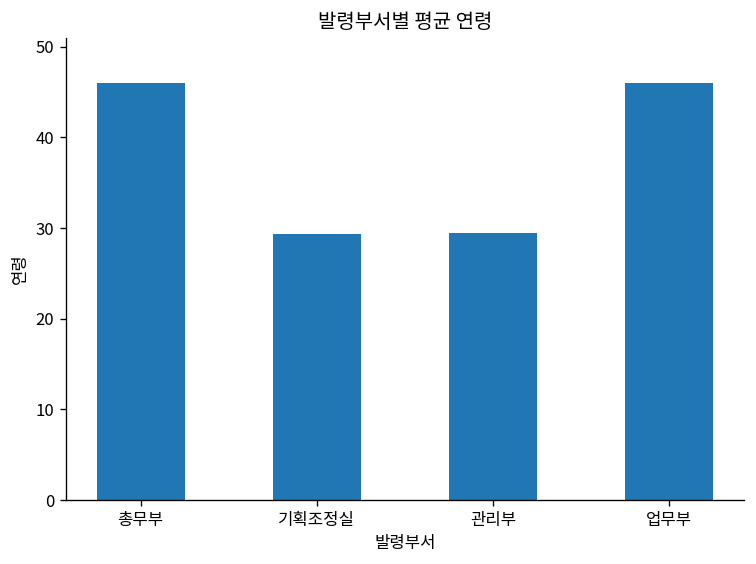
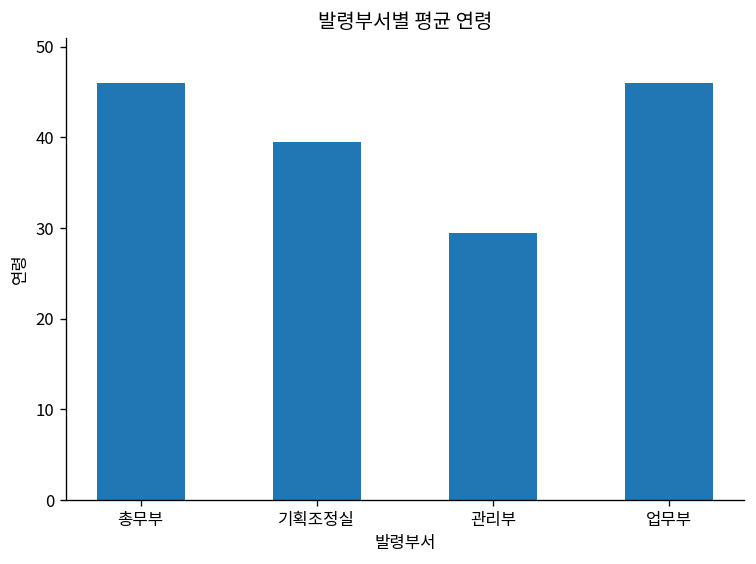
  {
    "총무부": 46,
-   "기획조정실": 29,
+   "기획조정실": 39,
    "관리부": 29,
    "업무부": 46
  }
